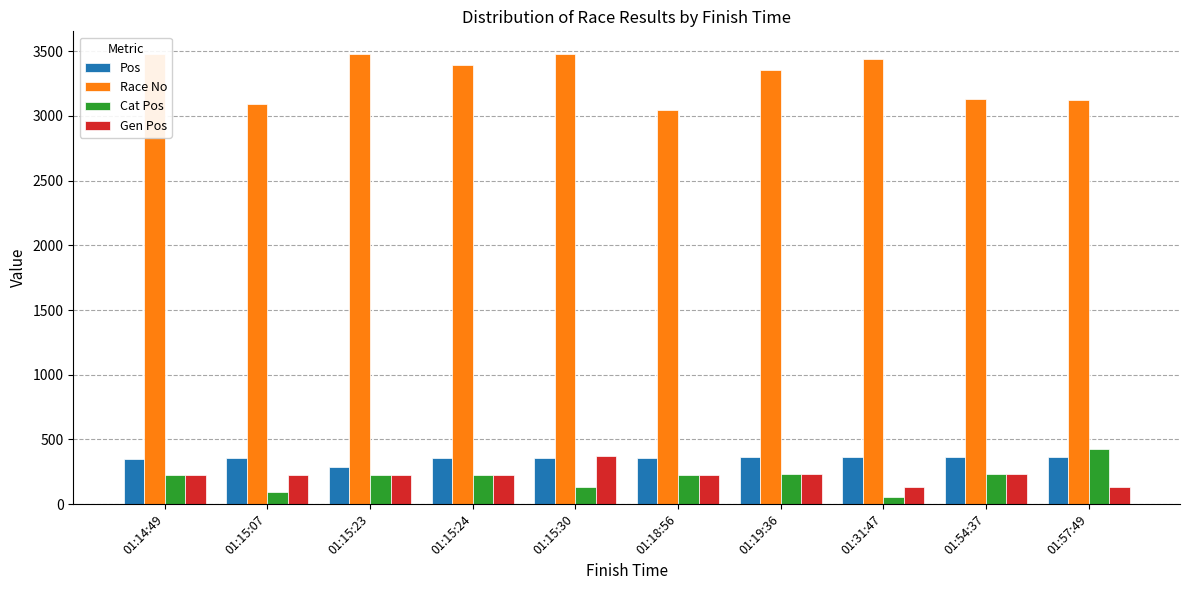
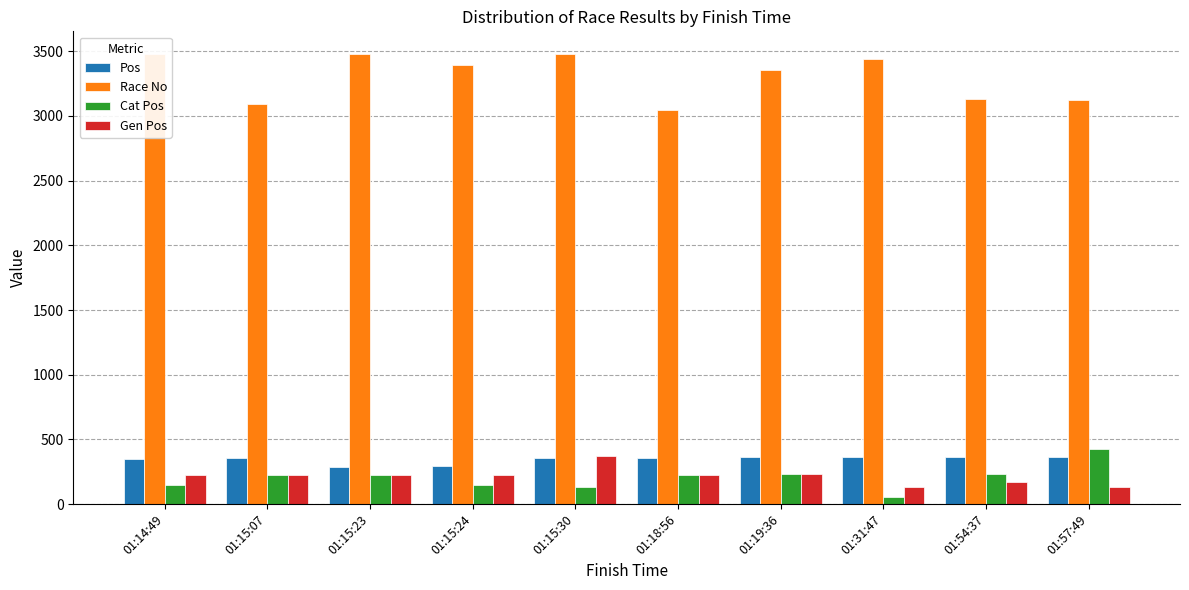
  {
    "Pos": {
      "01:14:49": 350,
      "01:15:07": 350,
      "01:15:23": 290,
-     "01:15:24": 360,
+     "01:15:24": 290,
      "01:15:30": 360,
      "01:18:56": 360,
      "01:19:36": 360,
      "01:31:47": 360,
      "01:54:37": 360,
      "01:57:49": 370
    },
    "Race No": {
      "01:15:07": 3090,
      "01:15:23": 3480,
      "01:15:24": 3400,
      "01:15:30": 3480,
      "01:18:56": 3050,
      "01:19:36": 3350,
      "01:31:47": 3440,
      "01:54:37": 3130,
      "01:57:49": 3130
    },
    "Cat Pos": {
-     "01:14:49": 220,
-     "01:15:07": 90,
+     "01:14:49": 150,
+     "01:15:07": 220,
      "01:15:23": 220,
-     "01:15:24": 230,
+     "01:15:24": 150,
      "01:15:30": 130,
      "01:18:56": 230,
      "01:19:36": 230,
      "01:31:47": 60,
      "01:54:37": 230,
      "01:57:49": 430
    },
    "Gen Pos": {
      "01:14:49": 220,
      "01:15:07": 220,
      "01:15:23": 220,
      "01:15:24": 230,
      "01:15:30": 370,
      "01:18:56": 230,
      "01:19:36": 230,
      "01:31:47": 130,
-     "01:54:37": 230,
+     "01:54:37": 170,
      "01:57:49": 130
    }
  }
